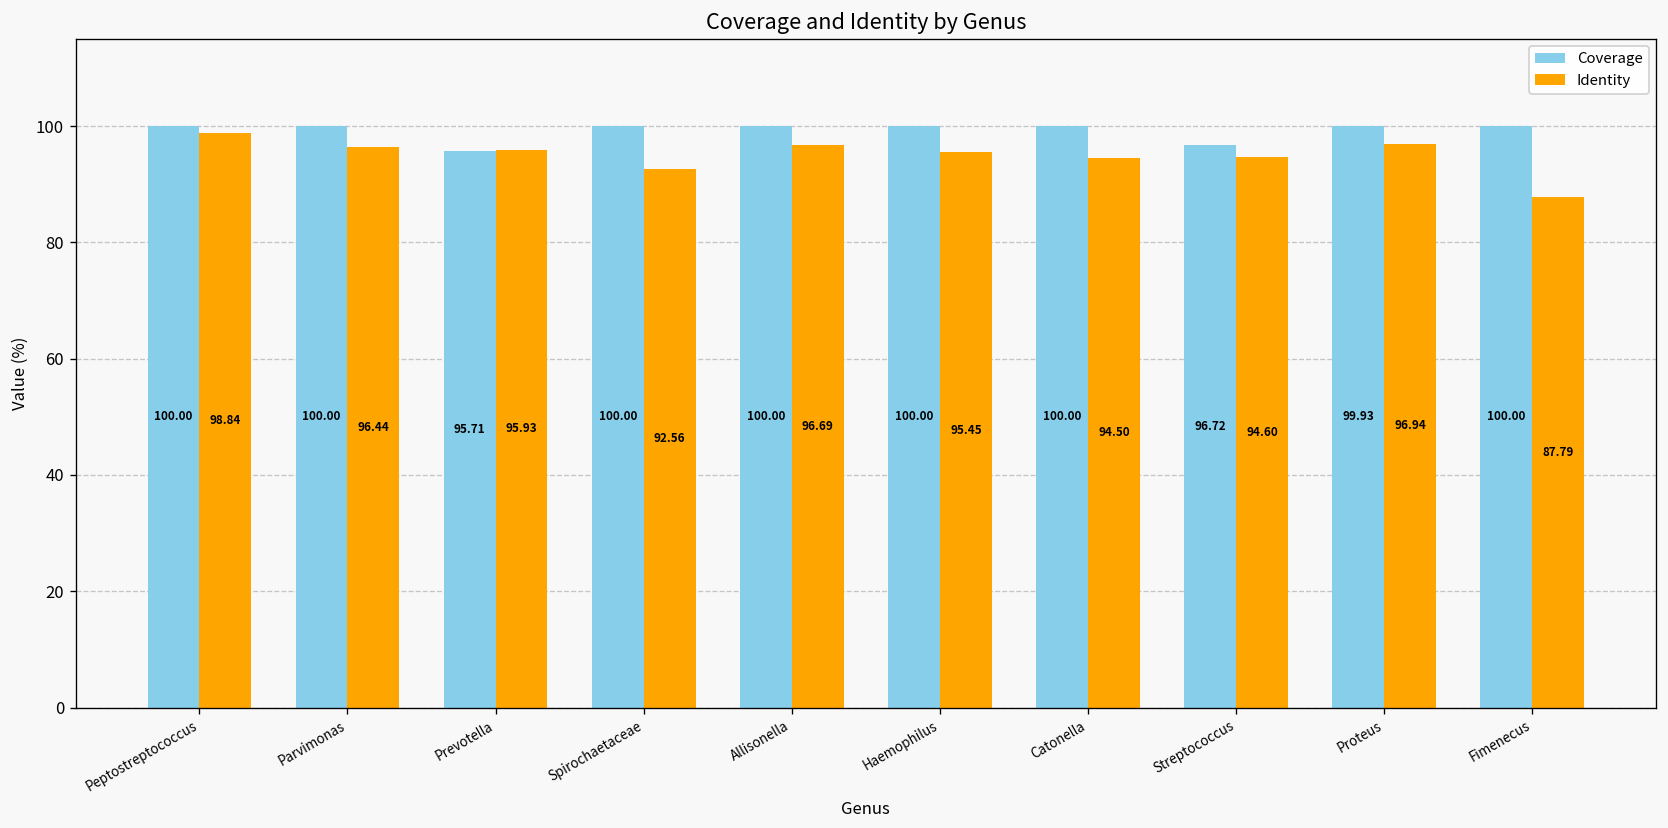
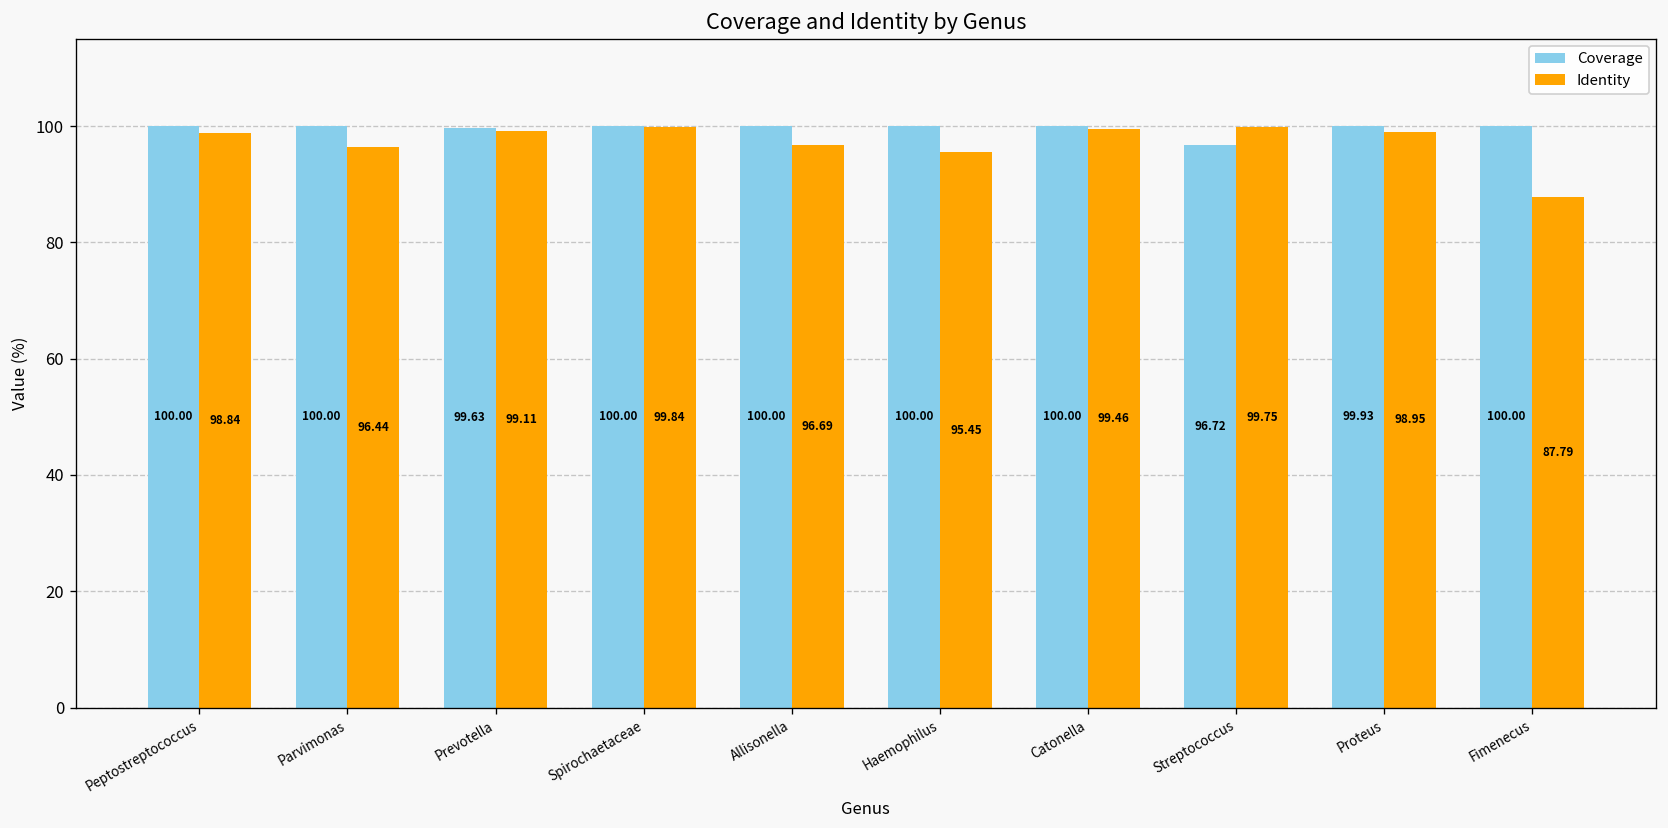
  {
    "Coverage": {
      "Peptostreptococcus": 100.00,
      "Parvimonas": 100.00,
-     "Prevotella": 95.71,
+     "Prevotella": 99.63,
      "Spirochaetaceae": 100.00,
      "Allisonella": 100.00,
      "Haemophilus": 100.00,
      "Catonella": 100.00,
      "Streptococcus": 96.72,
      "Proteus": 99.93,
      "Fimenecus": 100.00
    },
    "Identity": {
      "Peptostreptococcus": 98.84,
      "Parvimonas": 96.44,
-     "Prevotella": 95.93,
-     "Spirochaetaceae": 92.56,
+     "Prevotella": 99.11,
+     "Spirochaetaceae": 99.84,
      "Allisonella": 96.69,
      "Haemophilus": 95.45,
-     "Catonella": 94.50,
-     "Streptococcus": 94.60,
-     "Proteus": 96.94,
+     "Catonella": 99.46,
+     "Streptococcus": 99.75,
+     "Proteus": 98.95,
      "Fimenecus": 87.79
    }
  }
